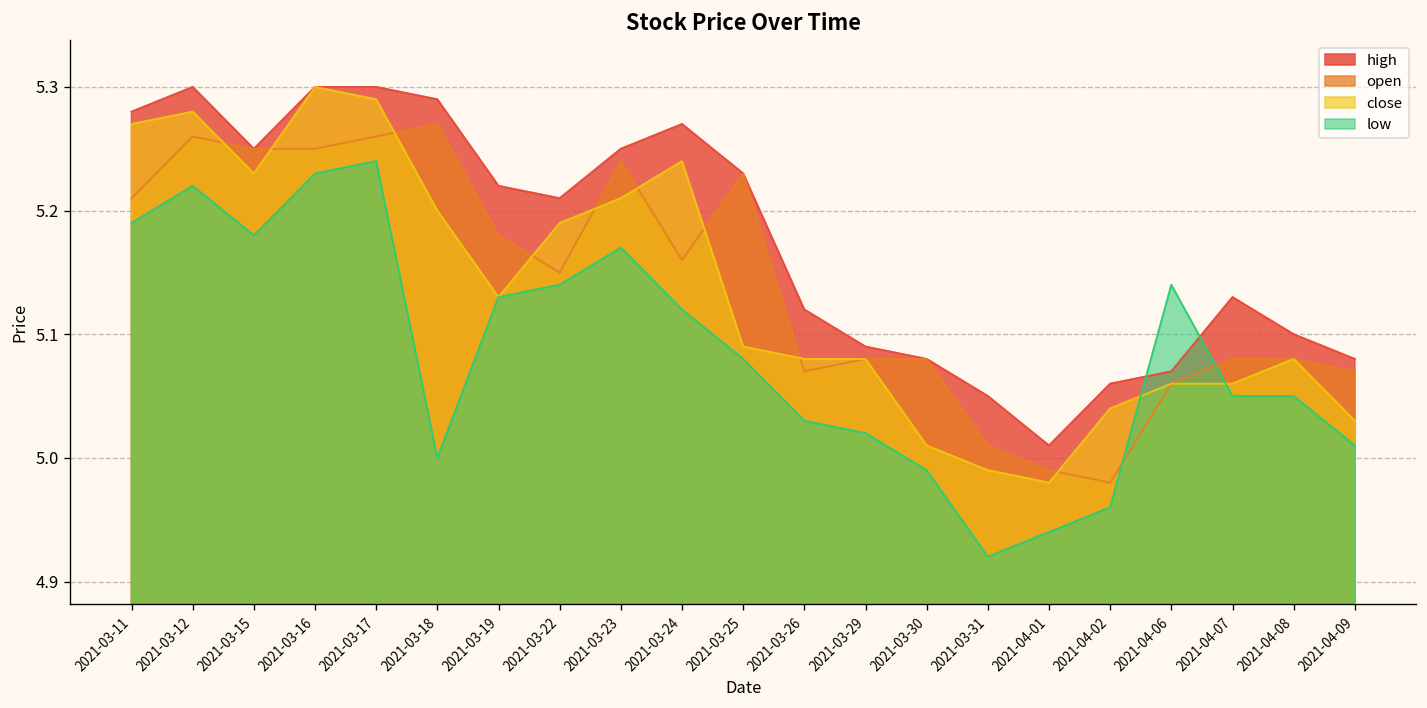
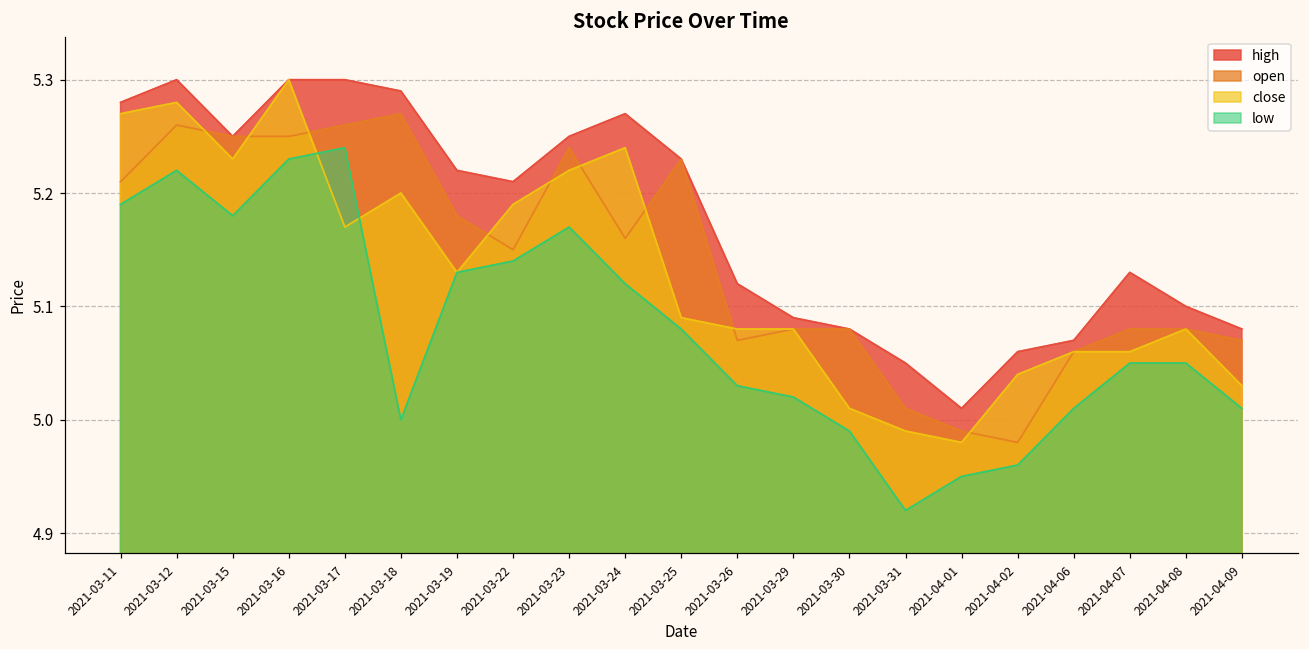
  {
    "close": {
      "2021-03-11": 5.27,
      "2021-03-12": 5.28,
      "2021-03-15": 5.23,
-     "2021-03-17": 5.29,
+     "2021-03-17": 5.17,
      "2021-03-18": 5.20,
      "2021-03-22": 5.19,
-     "2021-03-23": 5.21,
+     "2021-03-23": 5.22,
      "2021-03-24": 5.24,
      "2021-03-25": 5.09,
      "2021-03-26": 5.08,
      "2021-03-30": 5.01,
      "2021-03-31": 4.99,
      "2021-04-01": 4.98,
      "2021-04-02": 5.04,
      "2021-04-07": 5.06,
      "2021-04-09": 5.03
    },
    "low": {
      "2021-03-11": 5.19,
      "2021-03-12": 5.22,
      "2021-03-15": 5.18,
      "2021-03-16": 5.23,
      "2021-03-17": 5.24,
      "2021-03-18": 5.00,
      "2021-03-22": 5.14,
      "2021-03-23": 5.17,
      "2021-03-24": 5.12,
      "2021-03-25": 5.08,
      "2021-03-26": 5.03,
      "2021-03-29": 5.02,
      "2021-03-30": 4.99,
      "2021-03-31": 4.92,
-     "2021-04-01": 4.94,
+     "2021-04-01": 4.95,
      "2021-04-02": 4.96,
-     "2021-04-06": 5.14,
+     "2021-04-06": 5.01,
      "2021-04-07": 5.05,
      "2021-04-08": 5.05,
      "2021-04-09": 5.01
    }
  }
